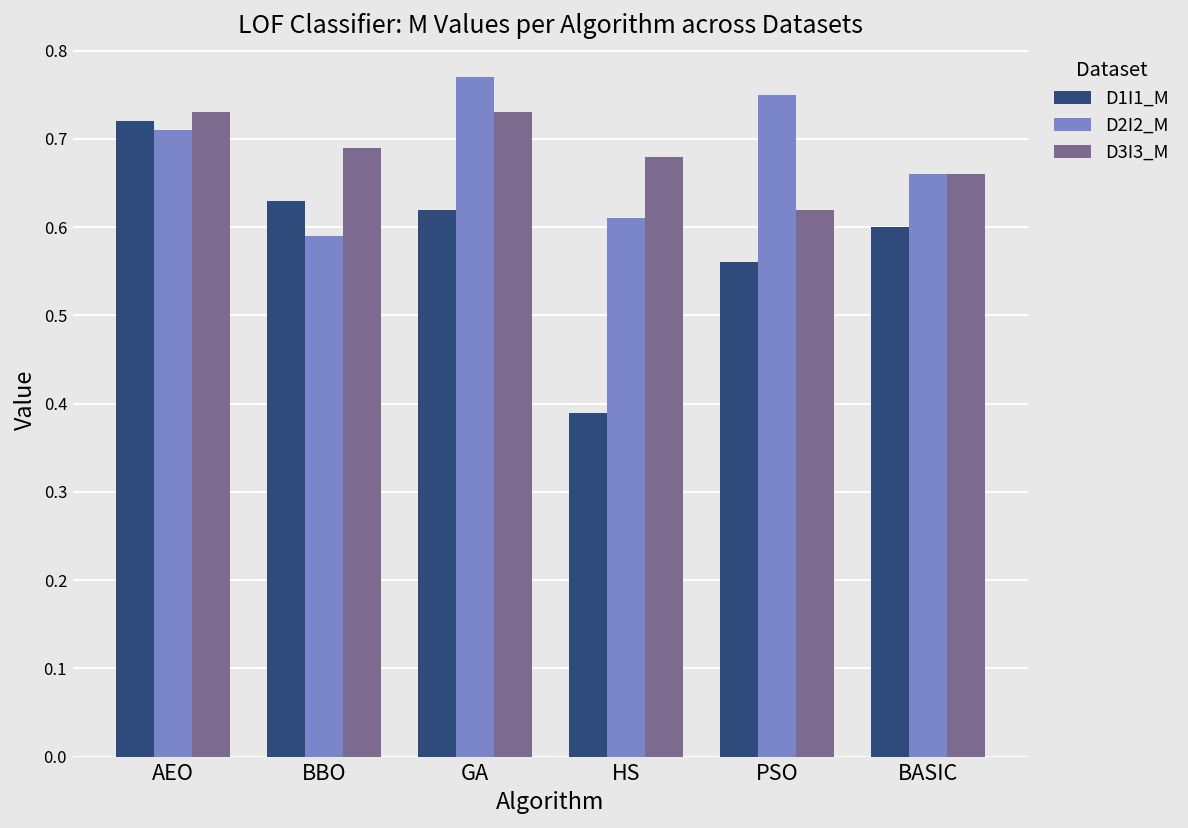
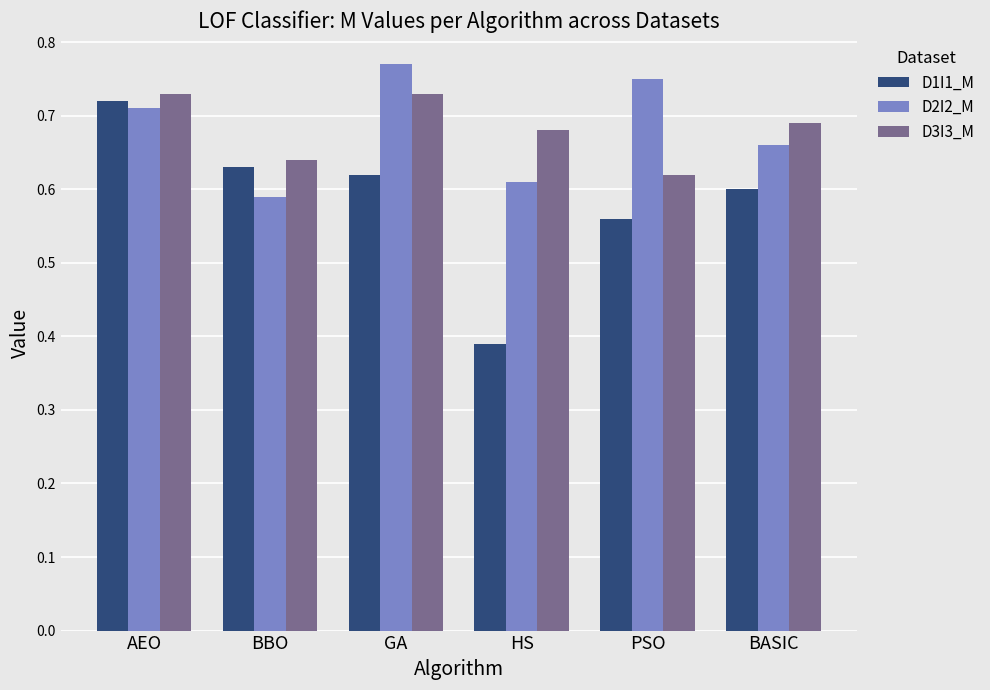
  {
    "D1I1_M": {
      "AEO": 0.72,
      "BBO": 0.63,
      "GA": 0.62,
      "HS": 0.39,
      "PSO": 0.56,
      "BASIC": 0.60
    },
    "D2I2_M": {
      "AEO": 0.71,
      "BBO": 0.59,
      "GA": 0.77,
      "HS": 0.61,
      "PSO": 0.75,
      "BASIC": 0.66
    },
    "D3I3_M": {
      "AEO": 0.73,
-     "BBO": 0.69,
+     "BBO": 0.64,
      "GA": 0.73,
      "HS": 0.68,
      "PSO": 0.62,
-     "BASIC": 0.66
+     "BASIC": 0.69
    }
  }
